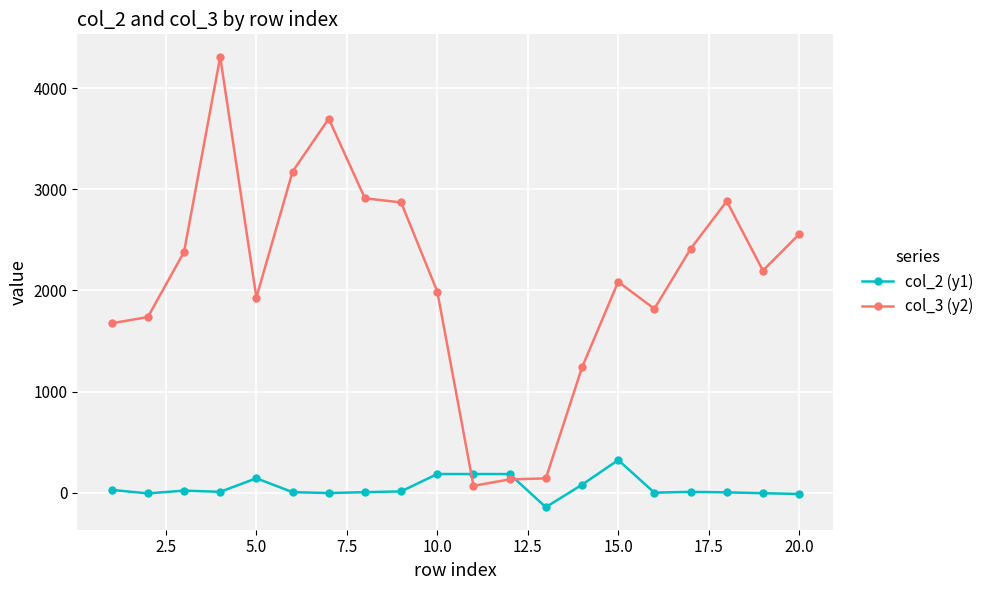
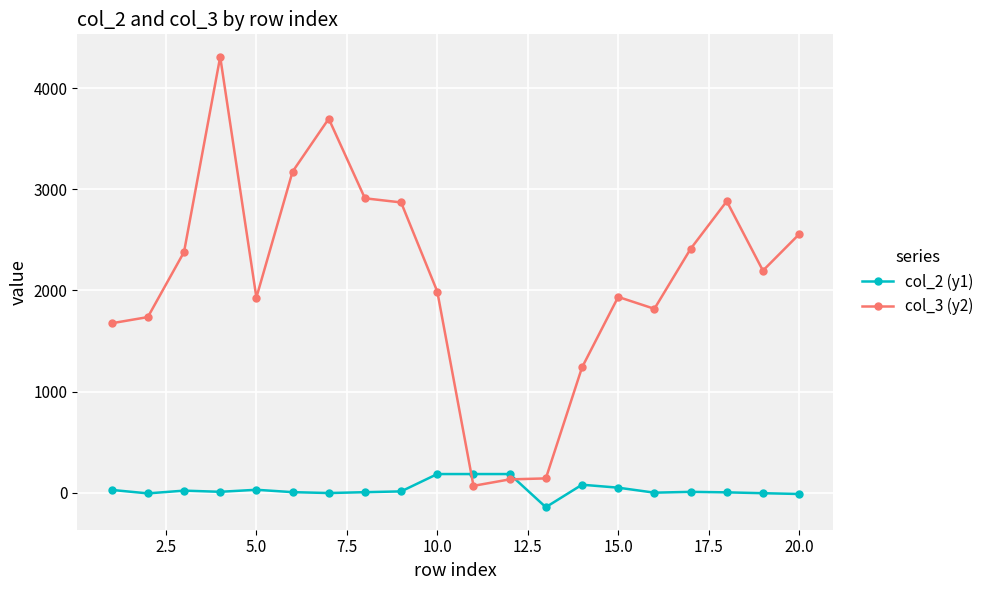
  {
    "col_2 (y1)": {
-     "5.0": 140,
+     "5.0": 30,
      "10.0": 180,
-     "15.0": 320,
+     "15.0": 50,
      "20.0": -10
    },
    "col_3 (y2)": {
      "5.0": 1930,
      "10.0": 1990,
-     "15.0": 2080,
+     "15.0": 1940,
      "20.0": 2560
    }
  }
